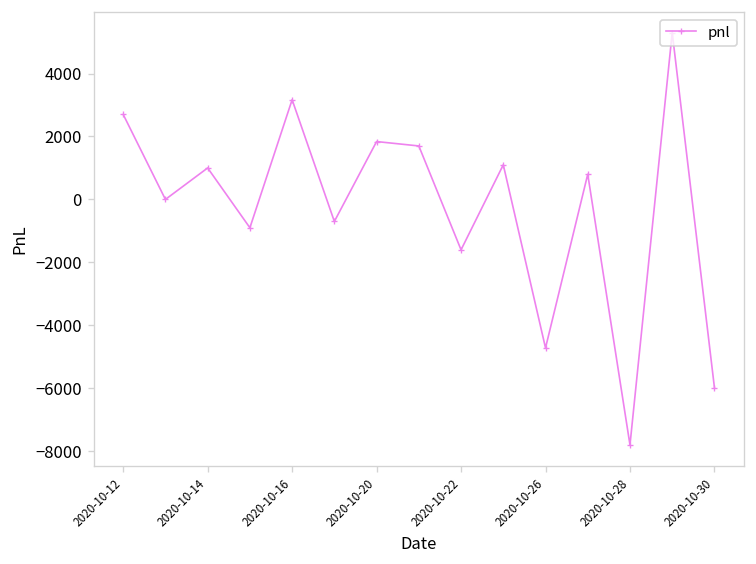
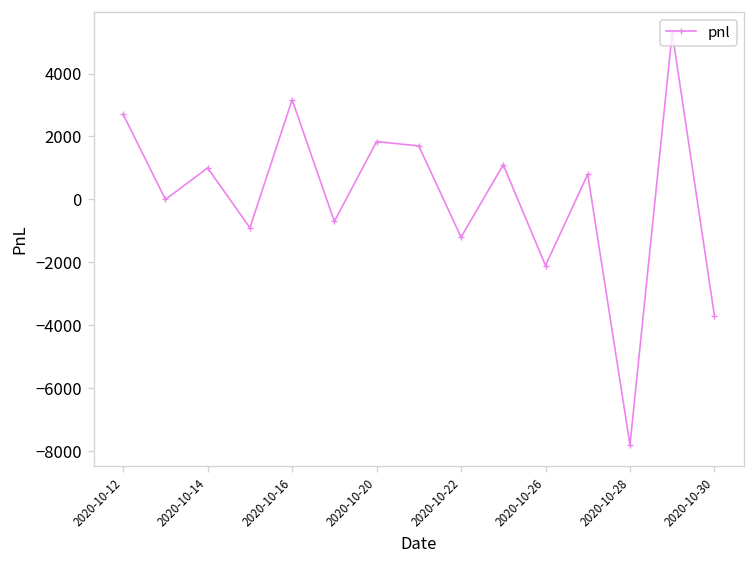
  {
    "2020-10-12": 2700,
    "2020-10-14": 1000,
    "2020-10-16": 3200,
    "2020-10-20": 1800,
-   "2020-10-22": -1600,
-   "2020-10-26": -4700,
+   "2020-10-22": -1200,
+   "2020-10-26": -2100,
    "2020-10-28": -7800,
-   "2020-10-30": -6000
+   "2020-10-30": -3700
  }
